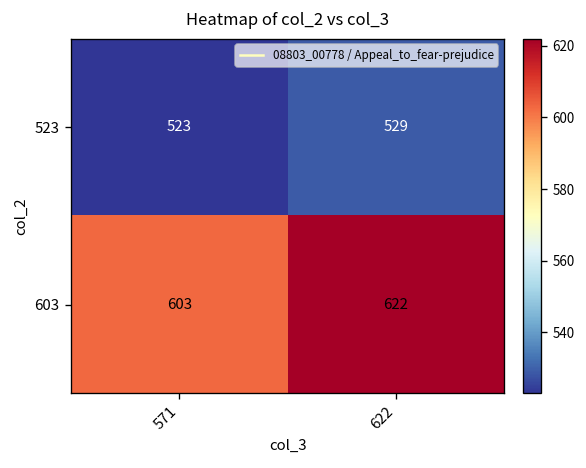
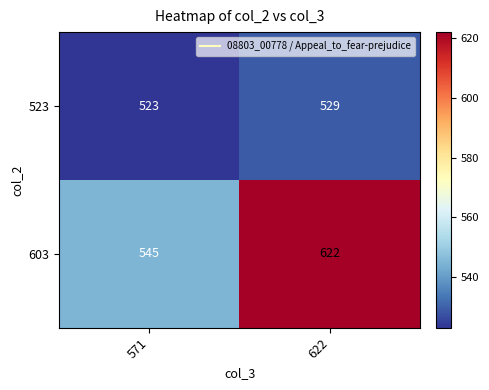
  {
    "523": {
      "571": 523,
      "622": 529
    },
    "603": {
-     "571": 603,
+     "571": 545,
      "622": 622
    }
  }
